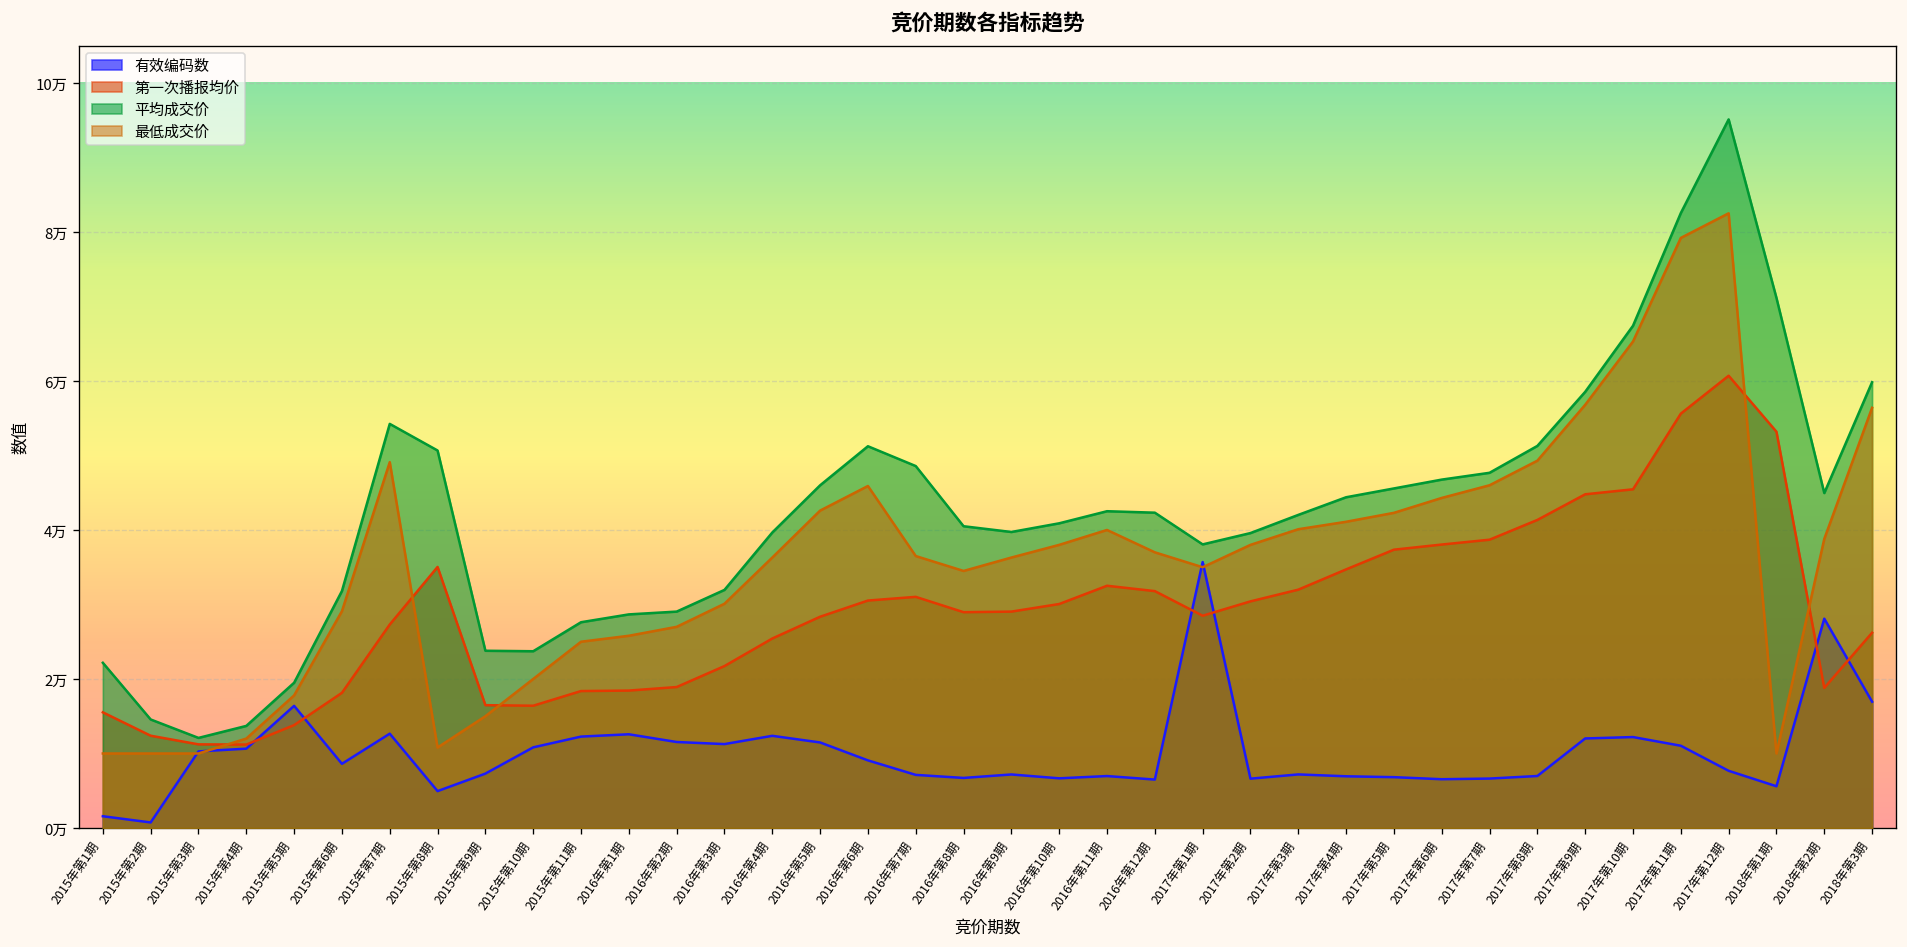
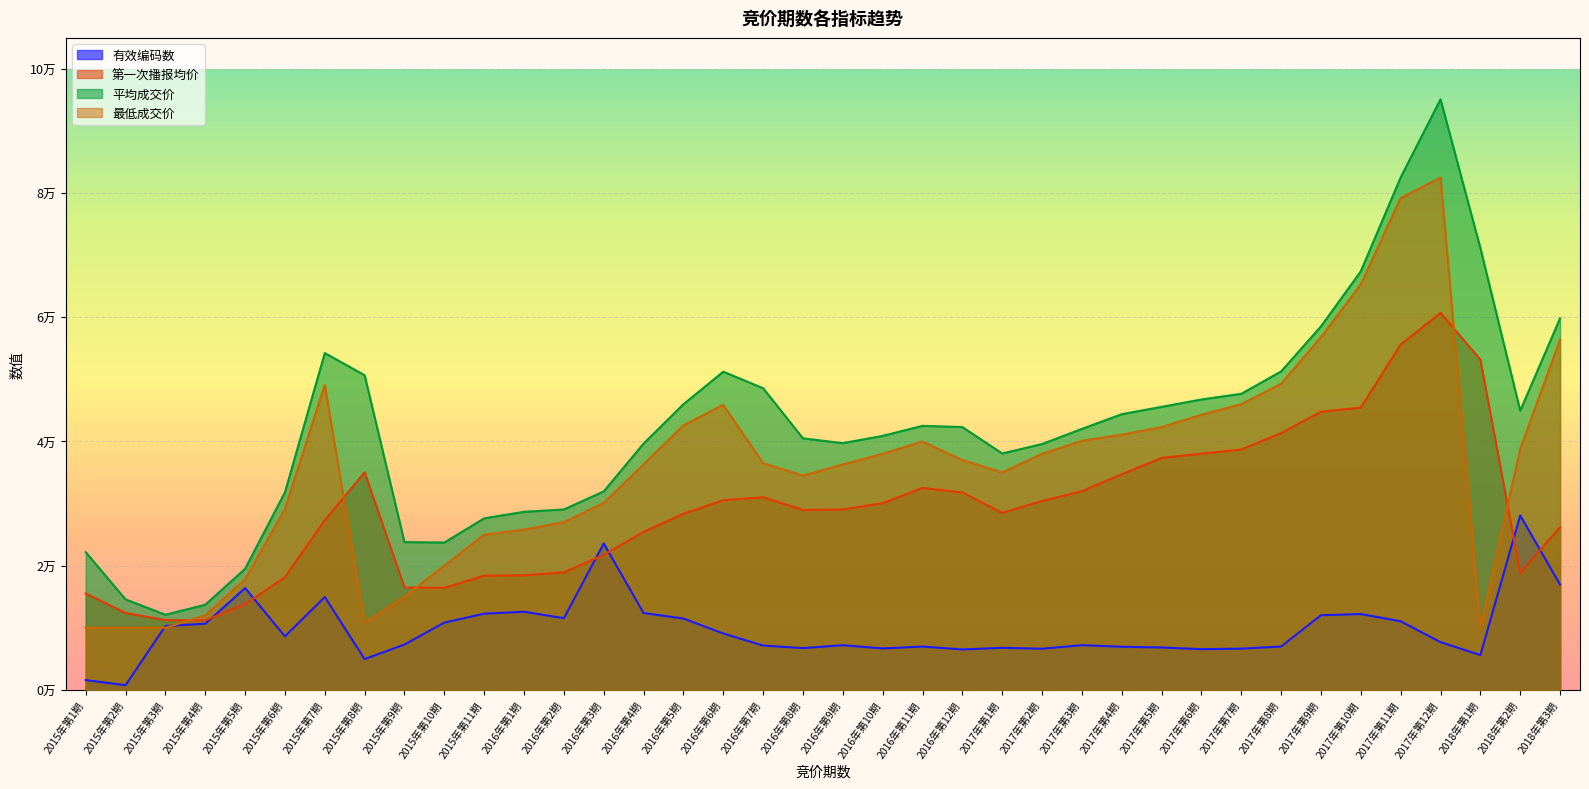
  {
    "有效编码数": {
      "2015年第1期": "0.2万",
      "2015年第2期": "0.1万",
      "2015年第4期": "1.1万",
      "2015年第5期": "1.6万",
      "2015年第6期": "0.9万",
-     "2015年第7期": "1.3万",
+     "2015年第7期": "1.5万",
      "2015年第8期": "0.5万",
      "2015年第9期": "0.7万",
      "2015年第10期": "1.1万",
      "2015年第11期": "1.2万",
      "2016年第1期": "1.3万",
      "2016年第2期": "1.2万",
-     "2016年第3期": "1.1万",
+     "2016年第3期": "2.4万",
      "2016年第4期": "1.2万",
      "2016年第5期": "1.1万",
      "2016年第6期": "0.9万",
      "2016年第7期": "0.7万",
      "2016年第8期": "0.7万",
      "2016年第9期": "0.7万",
      "2016年第10期": "0.7万",
      "2016年第11期": "0.7万",
      "2016年第12期": "0.6万",
-     "2017年第1期": "3.6万",
+     "2017年第1期": "0.7万",
      "2017年第2期": "0.7万",
      "2017年第3期": "0.7万",
      "2017年第4期": "0.7万",
      "2017年第5期": "0.7万",
      "2017年第6期": "0.7万",
      "2017年第7期": "0.7万",
      "2017年第8期": "0.7万",
      "2017年第9期": "1.2万",
      "2017年第10期": "1.2万",
      "2017年第11期": "1.1万",
      "2017年第12期": "0.8万",
      "2018年第1期": "0.6万",
      "2018年第2期": "2.8万",
      "2018年第3期": "1.7万"
    },
    "平均成交价": {
      "2015年第1期": "2.2万",
      "2015年第2期": "1.5万",
      "2015年第3期": "1.2万",
      "2015年第4期": "1.4万",
      "2015年第5期": "1.9万",
      "2015年第6期": "3.2万",
      "2015年第7期": "5.4万",
      "2015年第8期": "5.1万",
      "2015年第9期": "2.4万",
      "2015年第10期": "2.4万",
      "2015年第11期": "2.8万",
      "2016年第1期": "2.9万",
      "2016年第2期": "2.9万",
      "2016年第3期": "3.2万",
      "2016年第4期": "4.0万",
      "2016年第5期": "4.6万",
      "2016年第6期": "5.1万",
      "2016年第7期": "4.9万",
      "2016年第8期": "4.1万",
      "2016年第9期": "4.0万",
      "2016年第10期": "4.1万",
      "2016年第11期": "4.3万",
      "2016年第12期": "4.2万",
      "2017年第1期": "3.8万",
      "2017年第2期": "4.0万",
      "2017年第3期": "4.2万",
      "2017年第4期": "4.4万",
      "2017年第5期": "4.6万",
      "2017年第6期": "4.7万",
      "2017年第7期": "4.8万",
      "2017年第8期": "5.1万",
      "2017年第9期": "5.9万",
      "2017年第10期": "6.7万",
      "2017年第11期": "8.3万",
      "2017年第12期": "9.5万",
      "2018年第1期": "7.1万",
      "2018年第2期": "4.5万",
      "2018年第3期": "6.0万"
    }
  }
